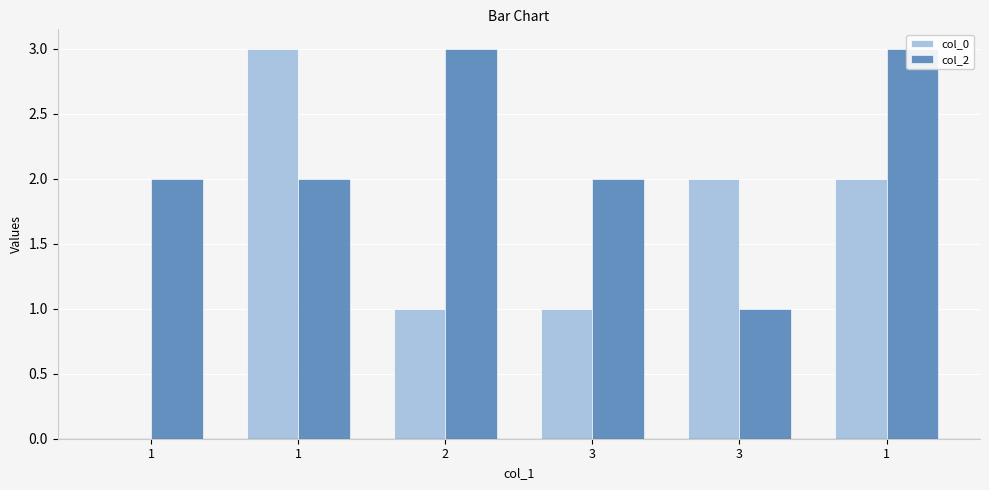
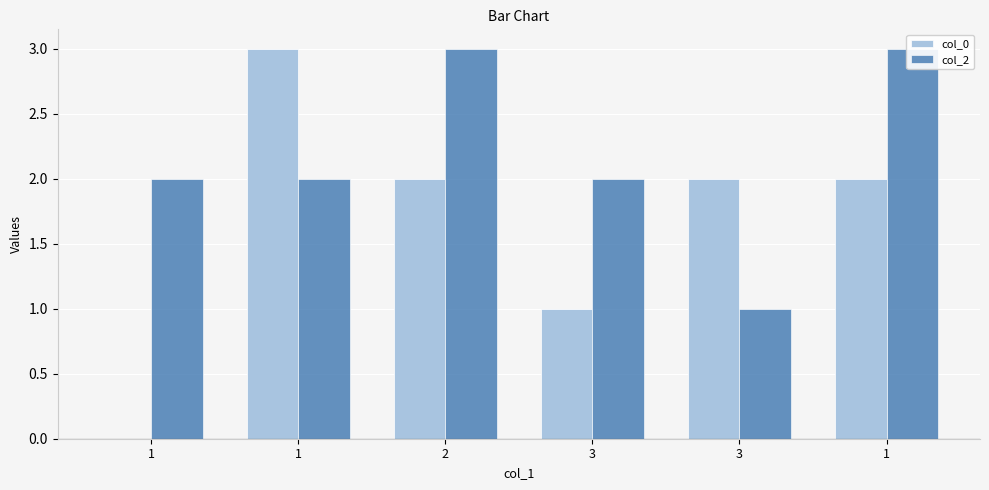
  {
    "col_0": {
-     "2": 1
+     "2": 2
    },
    "col_2": {
      "2": 3
    }
  }
